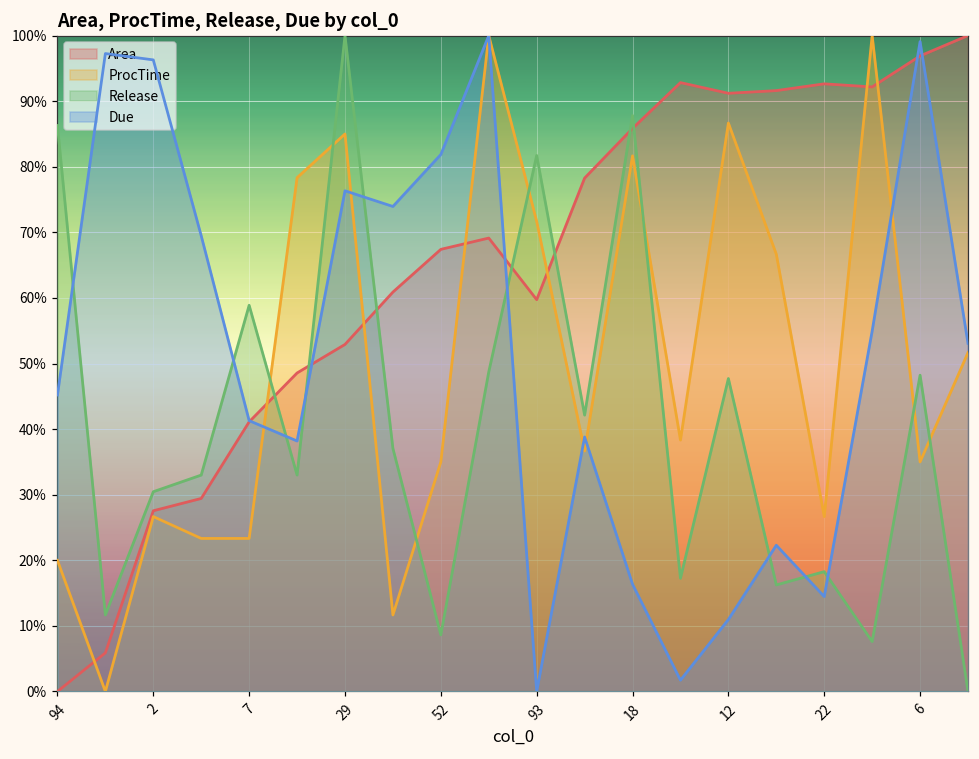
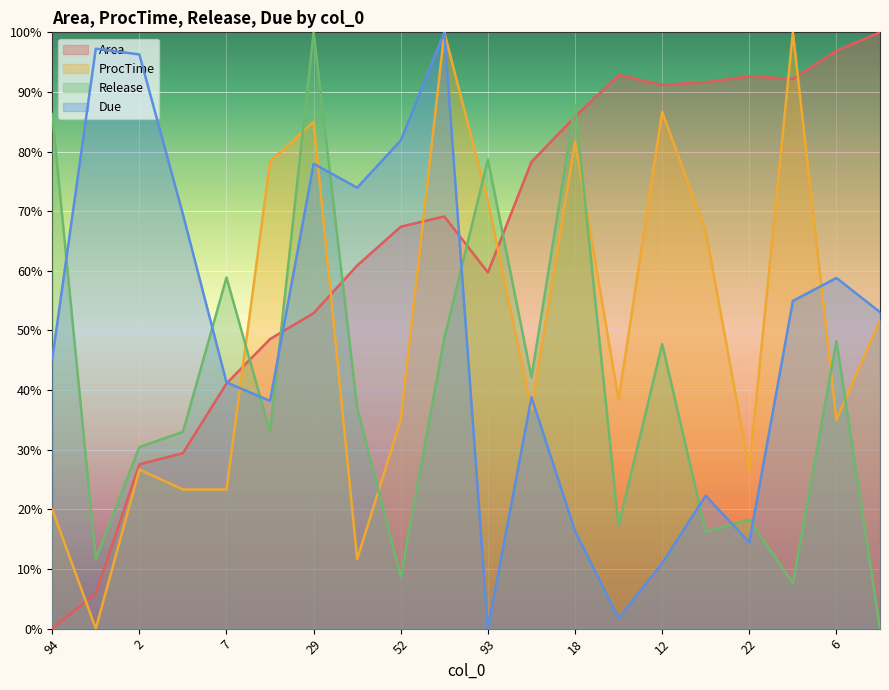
  {
    "Release": {
      "94": "86%",
      "2": "30%",
      "29": "100%",
      "52": "9%",
-     "93": "82%",
+     "93": "79%",
      "18": "88%",
      "12": "48%",
      "22": "18%",
      "6": "48%"
    },
    "Due": {
      "94": "45%",
-     "29": "76%",
+     "29": "78%",
      "52": "82%",
      "93": "0%",
      "18": "16%",
      "12": "11%",
      "22": "14%",
-     "6": "99%"
+     "6": "59%"
    }
  }
